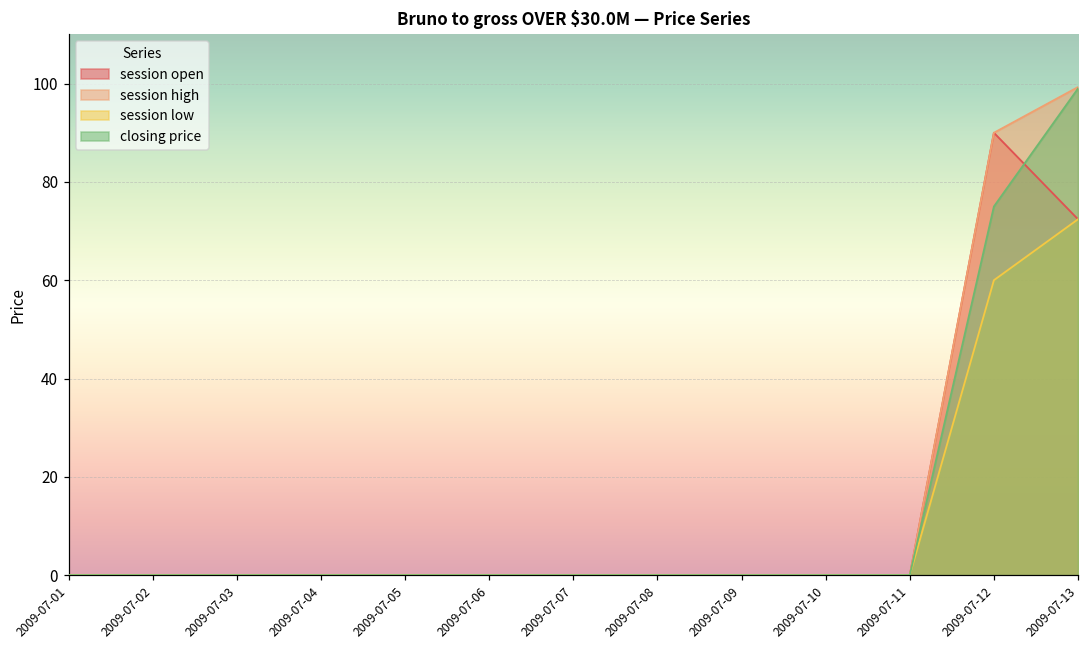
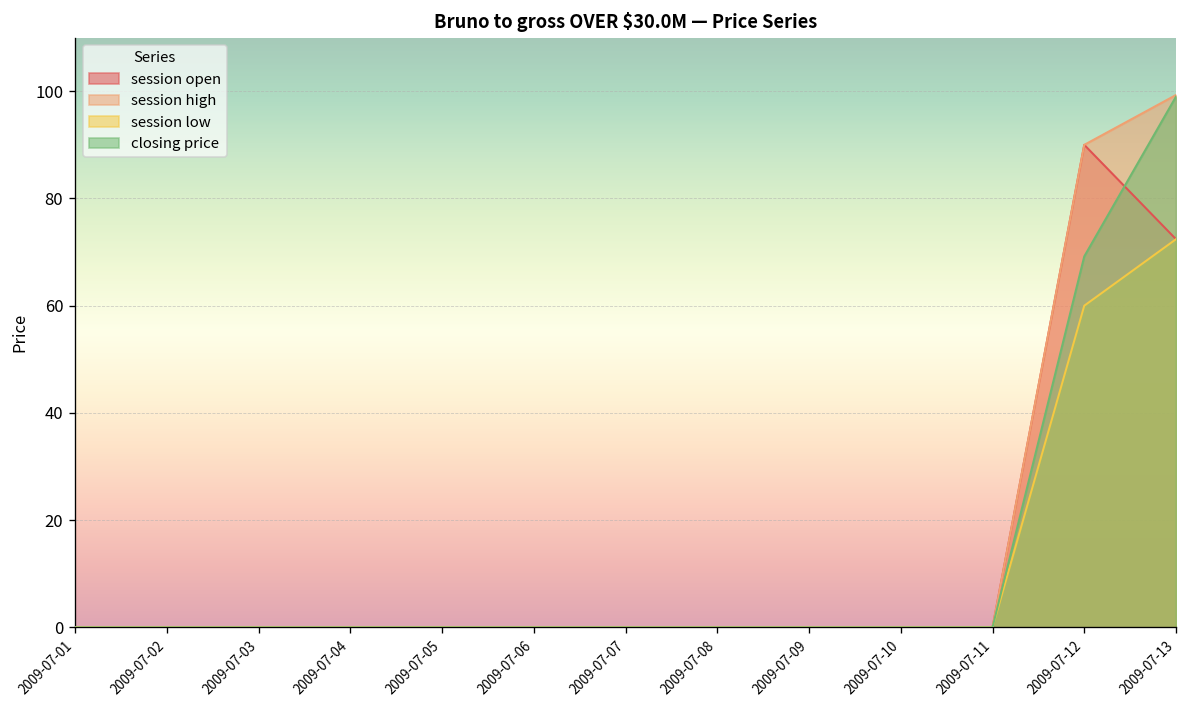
  {
    "closing price": {
-     "2009-07-12": 75
+     "2009-07-12": 69
    }
  }
